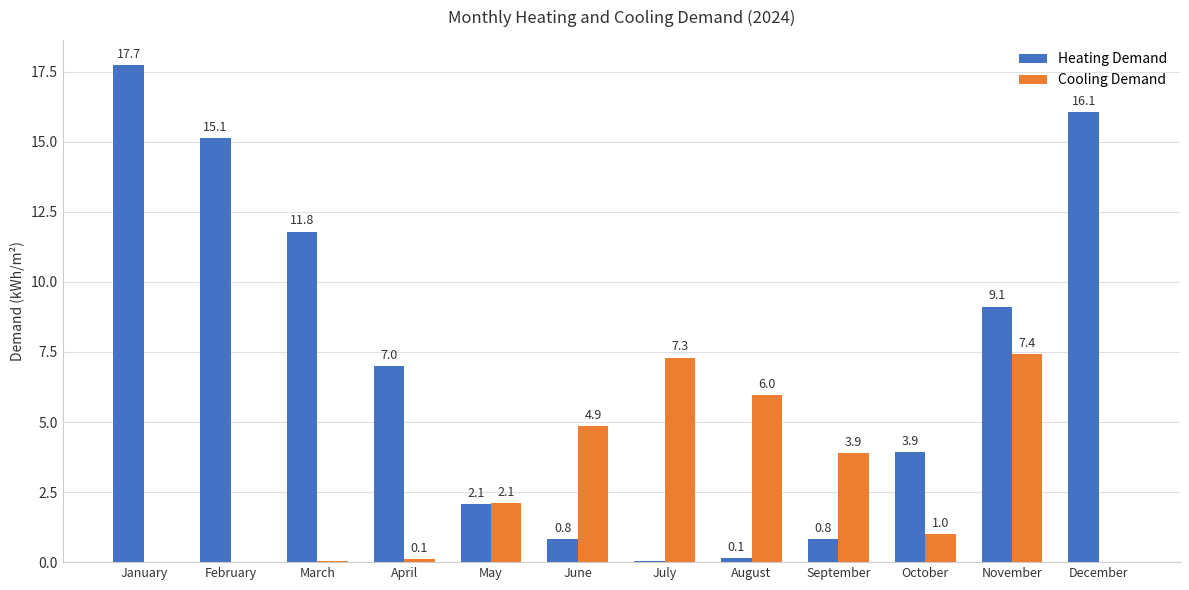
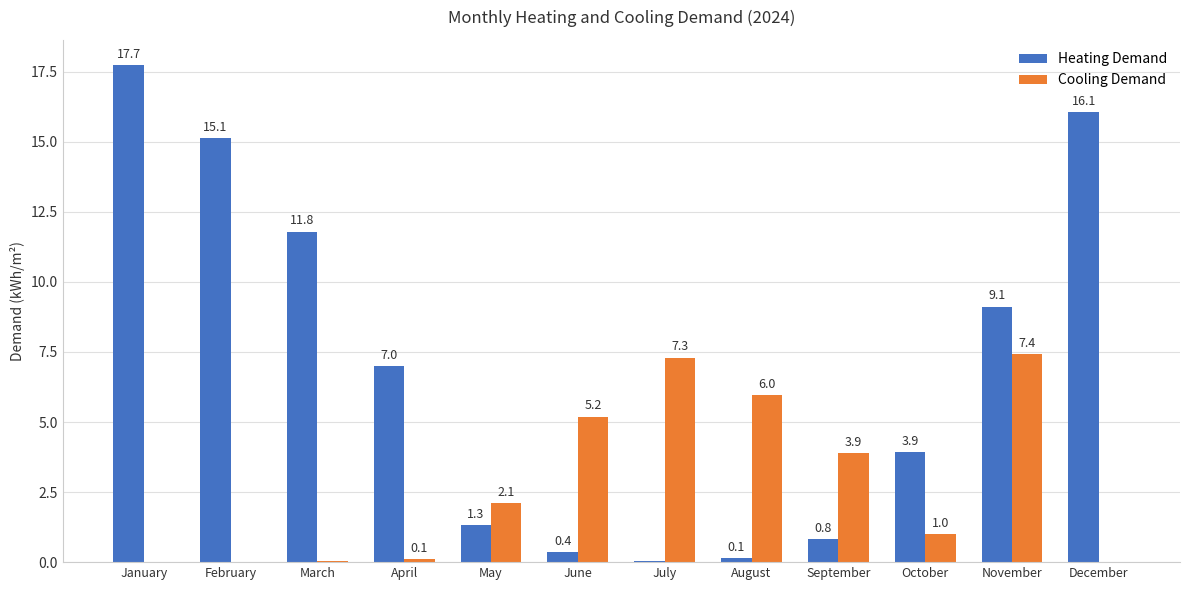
  {
    "Heating Demand": {
      "January": 17.7,
      "February": 15.1,
      "March": 11.8,
      "April": 7.0,
-     "May": 2.1,
-     "June": 0.8,
+     "May": 1.3,
+     "June": 0.4,
      "August": 0.1,
      "September": 0.8,
      "October": 3.9,
      "November": 9.1,
      "December": 16.1
    },
    "Cooling Demand": {
      "April": 0.1,
      "May": 2.1,
-     "June": 4.9,
+     "June": 5.2,
      "July": 7.3,
      "August": 6.0,
      "September": 3.9,
      "October": 1.0,
      "November": 7.4
    }
  }
